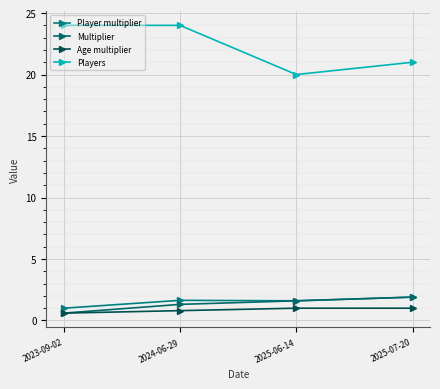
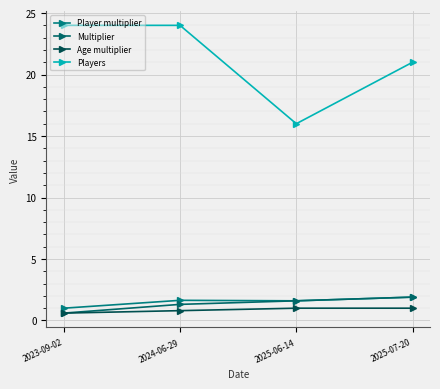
  {
    "Players": {
      "2024-06-29": 24,
-     "2025-06-14": 20,
+     "2025-06-14": 16,
      "2025-07-20": 21
    }
  }
